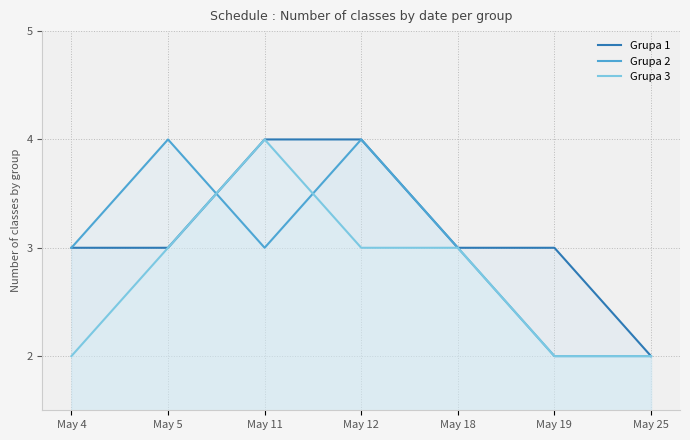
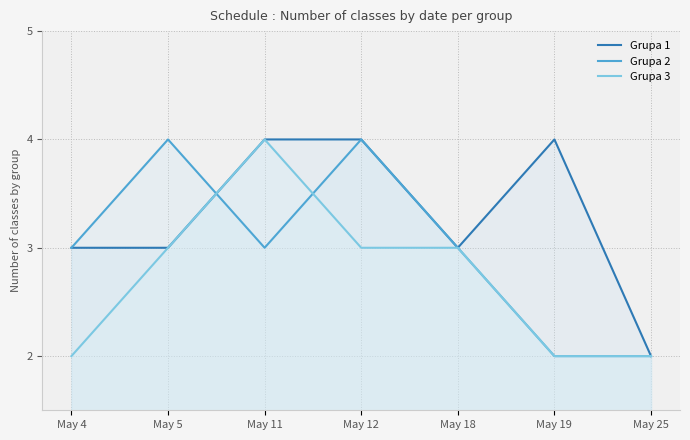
  {
    "Grupa 1": {
-     "May 19": 3
+     "May 19": 4
    }
  }
